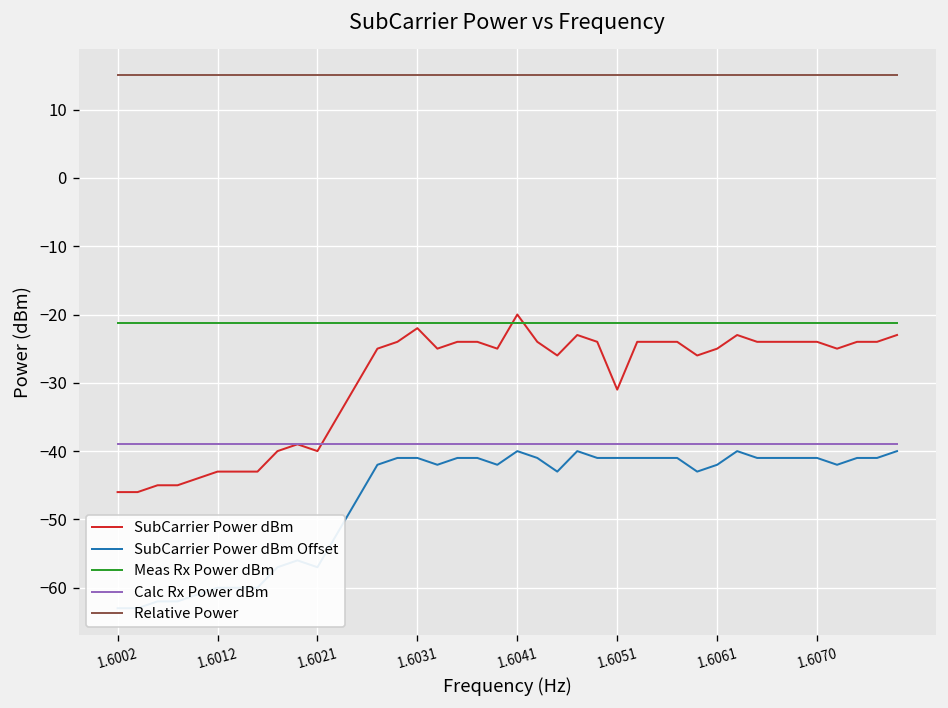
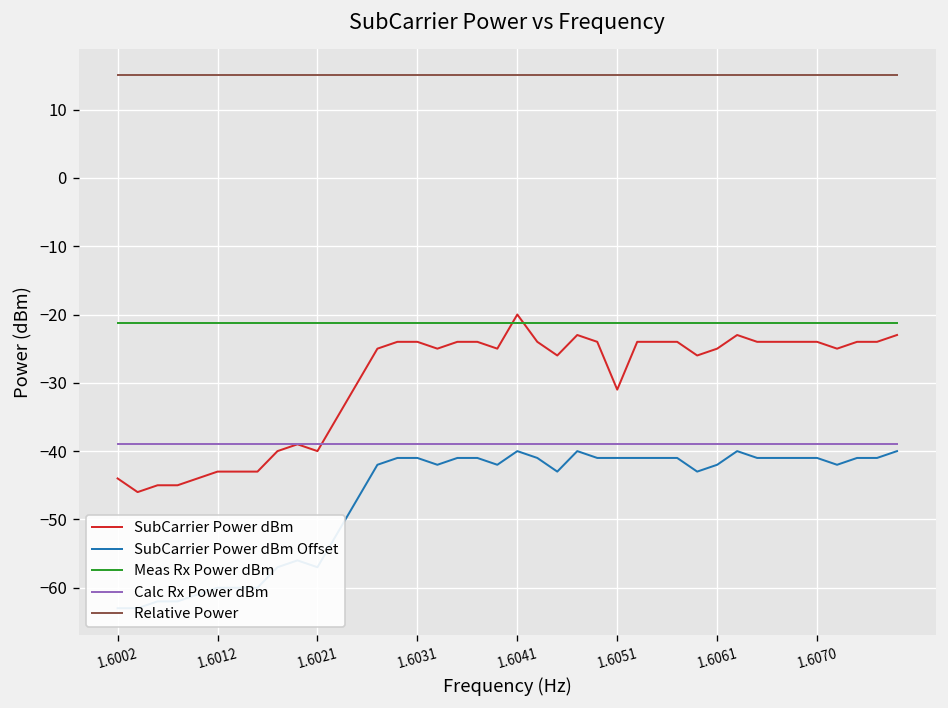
  {
    "SubCarrier Power dBm": {
-     "1.6002": -46,
+     "1.6002": -44,
      "1.6012": -43,
      "1.6021": -40,
-     "1.6031": -22,
+     "1.6031": -24,
      "1.6041": -20,
      "1.6051": -31,
      "1.6061": -25,
      "1.6070": -24
    },
    "SubCarrier Power dBm Offset": {
      "1.6031": -41,
      "1.6041": -40,
      "1.6051": -41,
      "1.6061": -42,
      "1.6070": -41
    },
    "Meas Rx Power dBm": {
      "1.6002": -21,
      "1.6012": -21,
      "1.6021": -21,
      "1.6031": -21,
      "1.6041": -21,
      "1.6051": -21,
      "1.6061": -21,
      "1.6070": -21
    },
    "Calc Rx Power dBm": {
      "1.6002": -39,
      "1.6012": -39,
      "1.6021": -39,
      "1.6031": -39,
      "1.6041": -39,
      "1.6051": -39,
      "1.6061": -39,
      "1.6070": -39
    },
    "Relative Power": {
      "1.6002": 15,
      "1.6012": 15,
      "1.6021": 15,
      "1.6031": 15,
      "1.6041": 15,
      "1.6051": 15,
      "1.6061": 15,
      "1.6070": 15
    }
  }
